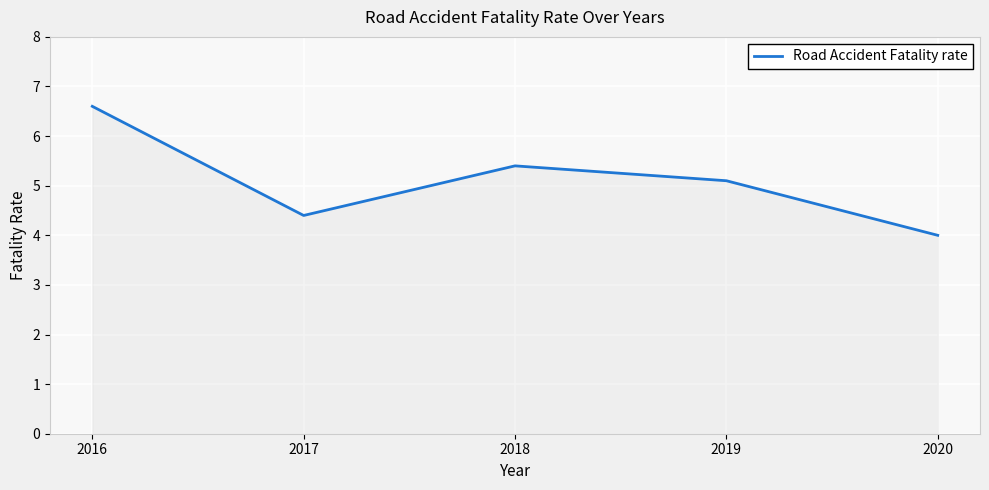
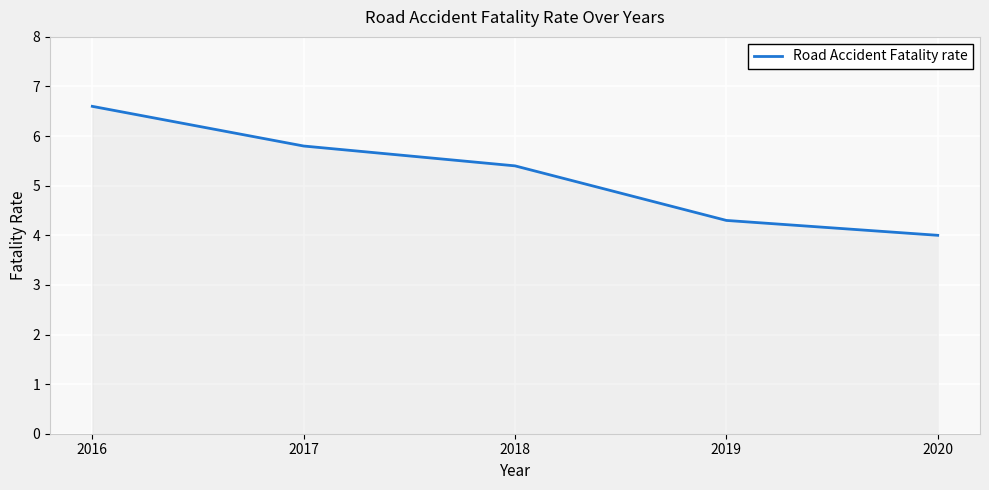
  {
    "2016": 6.6,
-   "2017": 4.4,
+   "2017": 5.8,
    "2018": 5.4,
-   "2019": 5.1,
+   "2019": 4.3,
    "2020": 4.0
  }
